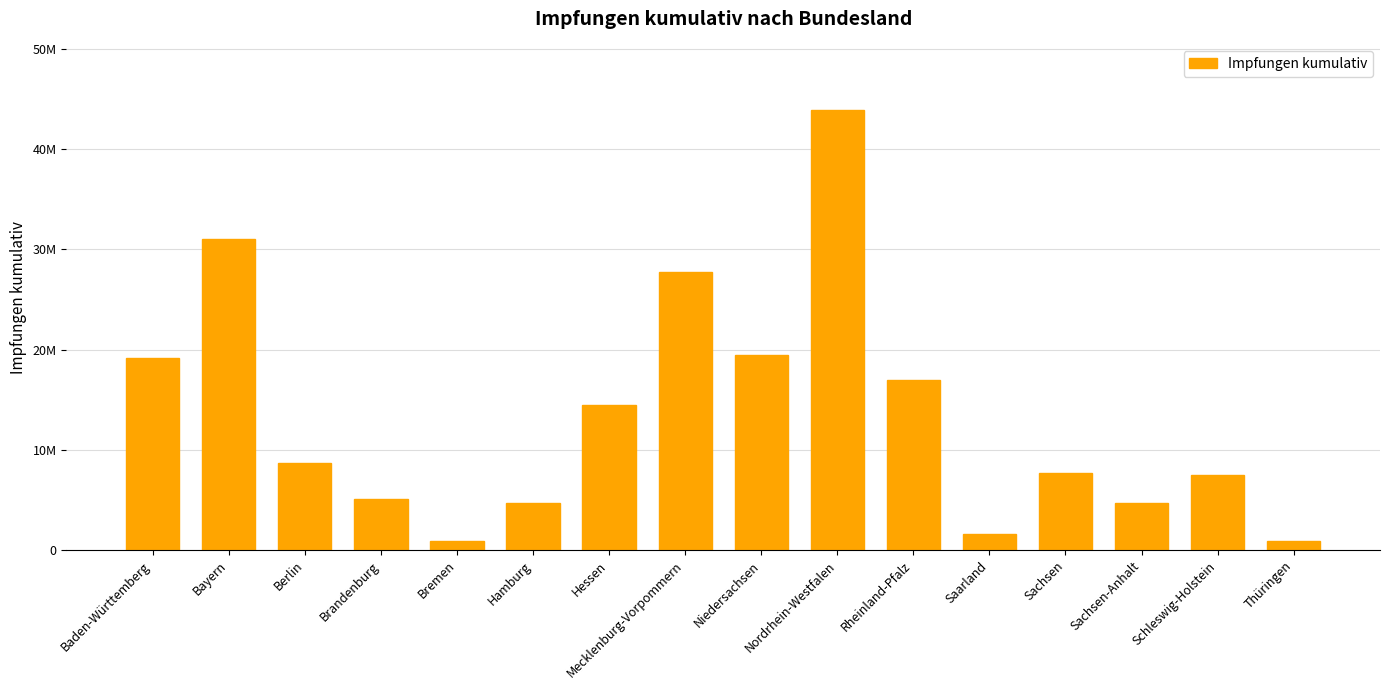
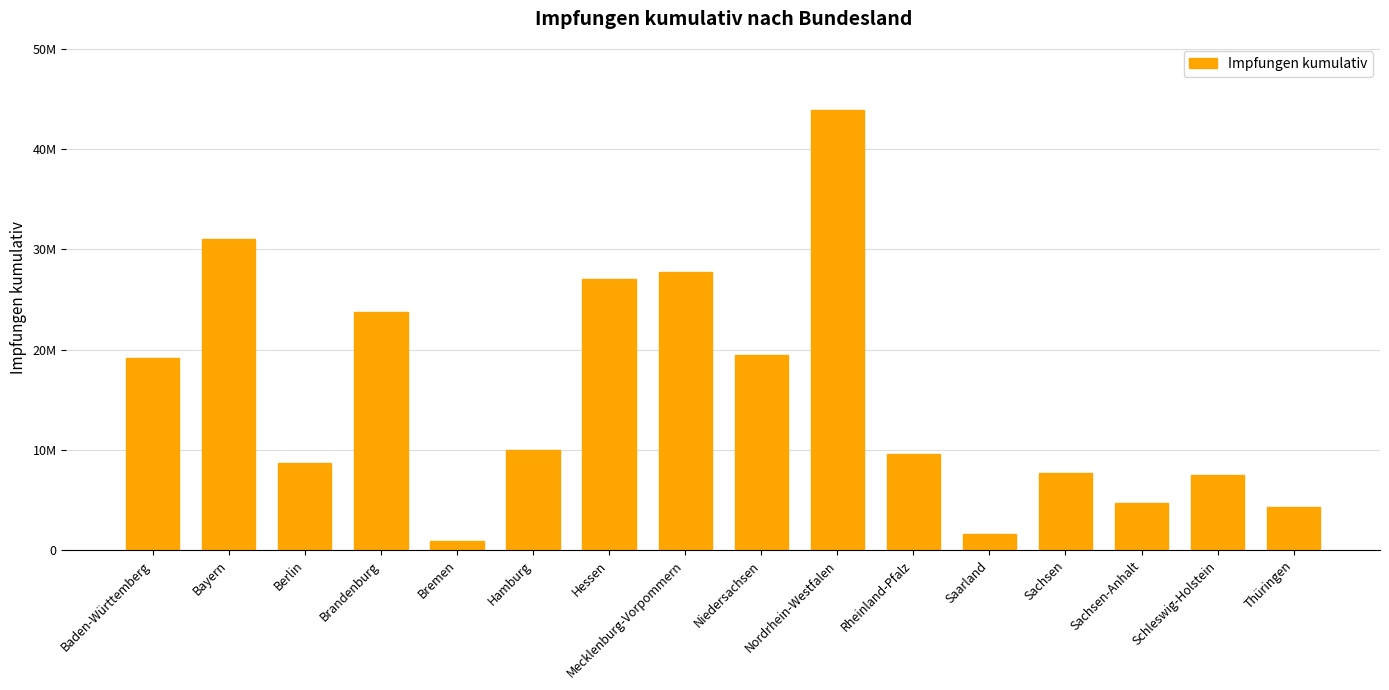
  {
    "Baden-Württemberg": 19200000,
    "Bayern": 31000000,
    "Berlin": 8700000,
-   "Brandenburg": 5100000,
+   "Brandenburg": 23800000,
    "Bremen": 900000,
-   "Hamburg": 4700000,
-   "Hessen": 14500000,
+   "Hamburg": 10000000,
+   "Hessen": 27100000,
    "Mecklenburg-Vorpommern": 27800000,
    "Niedersachsen": 19400000,
    "Nordrhein-Westfalen": 43900000,
-   "Rheinland-Pfalz": 17000000,
+   "Rheinland-Pfalz": 9600000,
    "Saarland": 1600000,
    "Sachsen": 7700000,
    "Sachsen-Anhalt": 4700000,
    "Schleswig-Holstein": 7500000,
-   "Thüringen": 900000
+   "Thüringen": 4300000
  }
